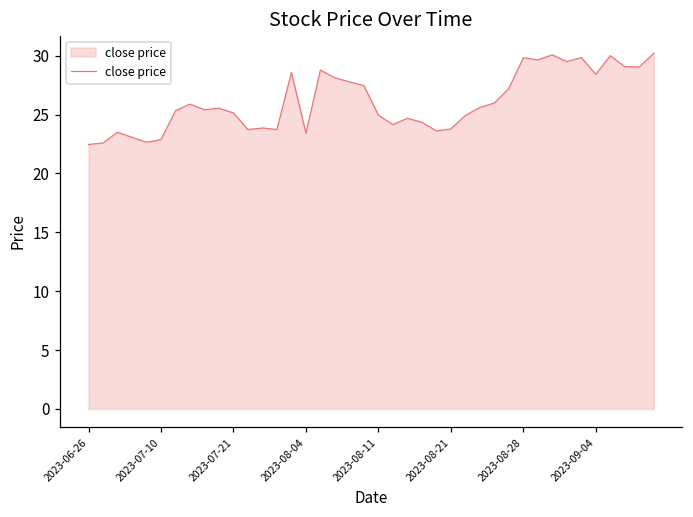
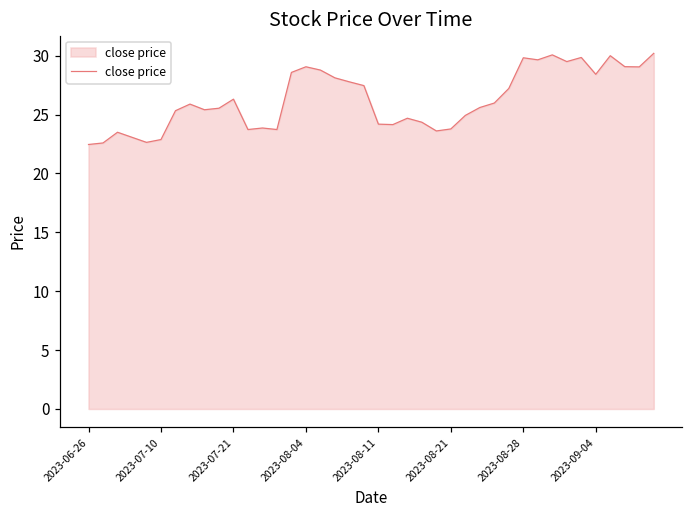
  {
    "2023-06-26": 22.5,
    "2023-07-10": 22.9,
-   "2023-07-21": 25.1,
-   "2023-08-04": 23.4,
-   "2023-08-11": 25.0,
+   "2023-07-21": 26.3,
+   "2023-08-04": 29.1,
+   "2023-08-11": 24.2,
    "2023-08-21": 23.8,
    "2023-08-28": 29.8,
    "2023-09-04": 28.4
  }
